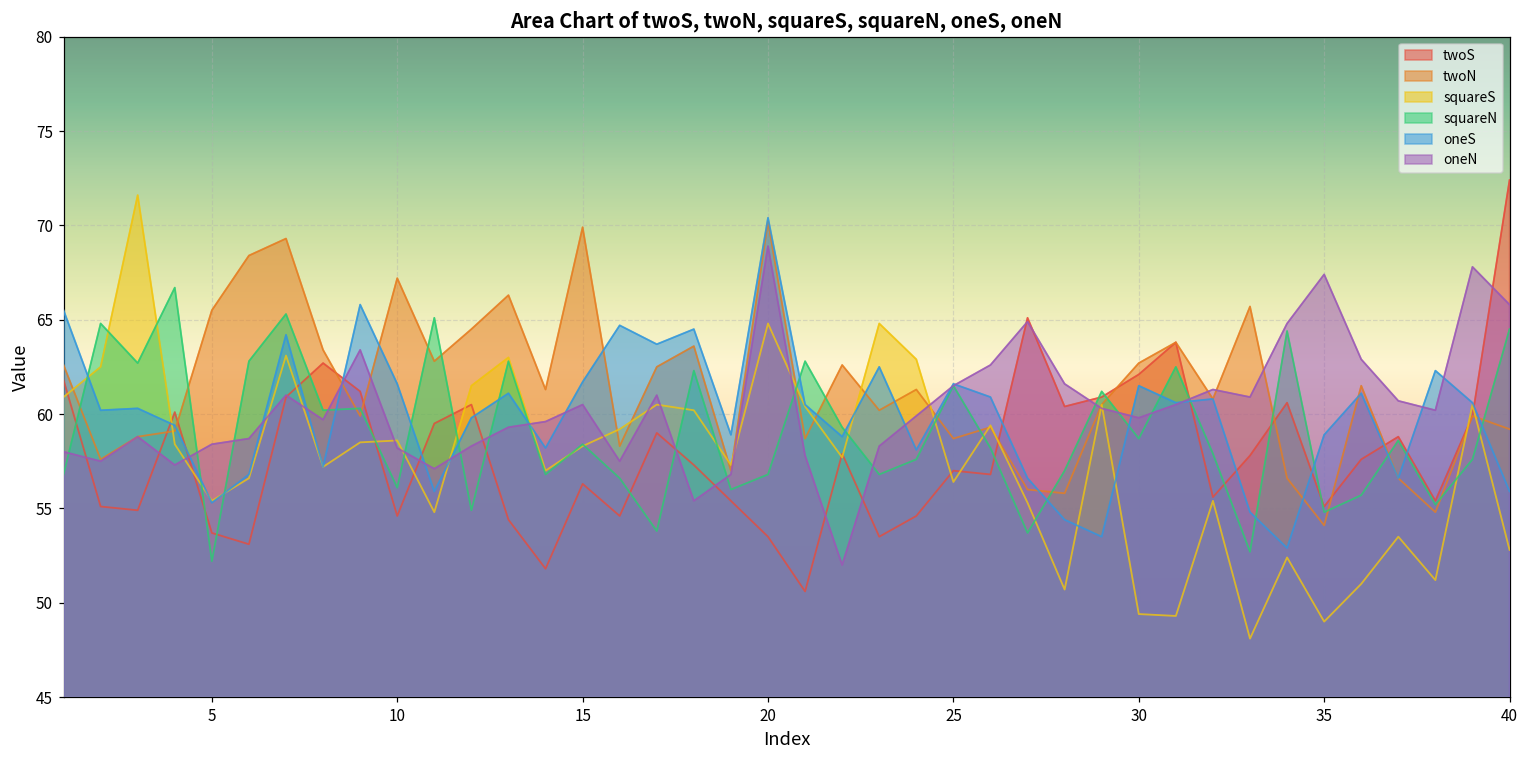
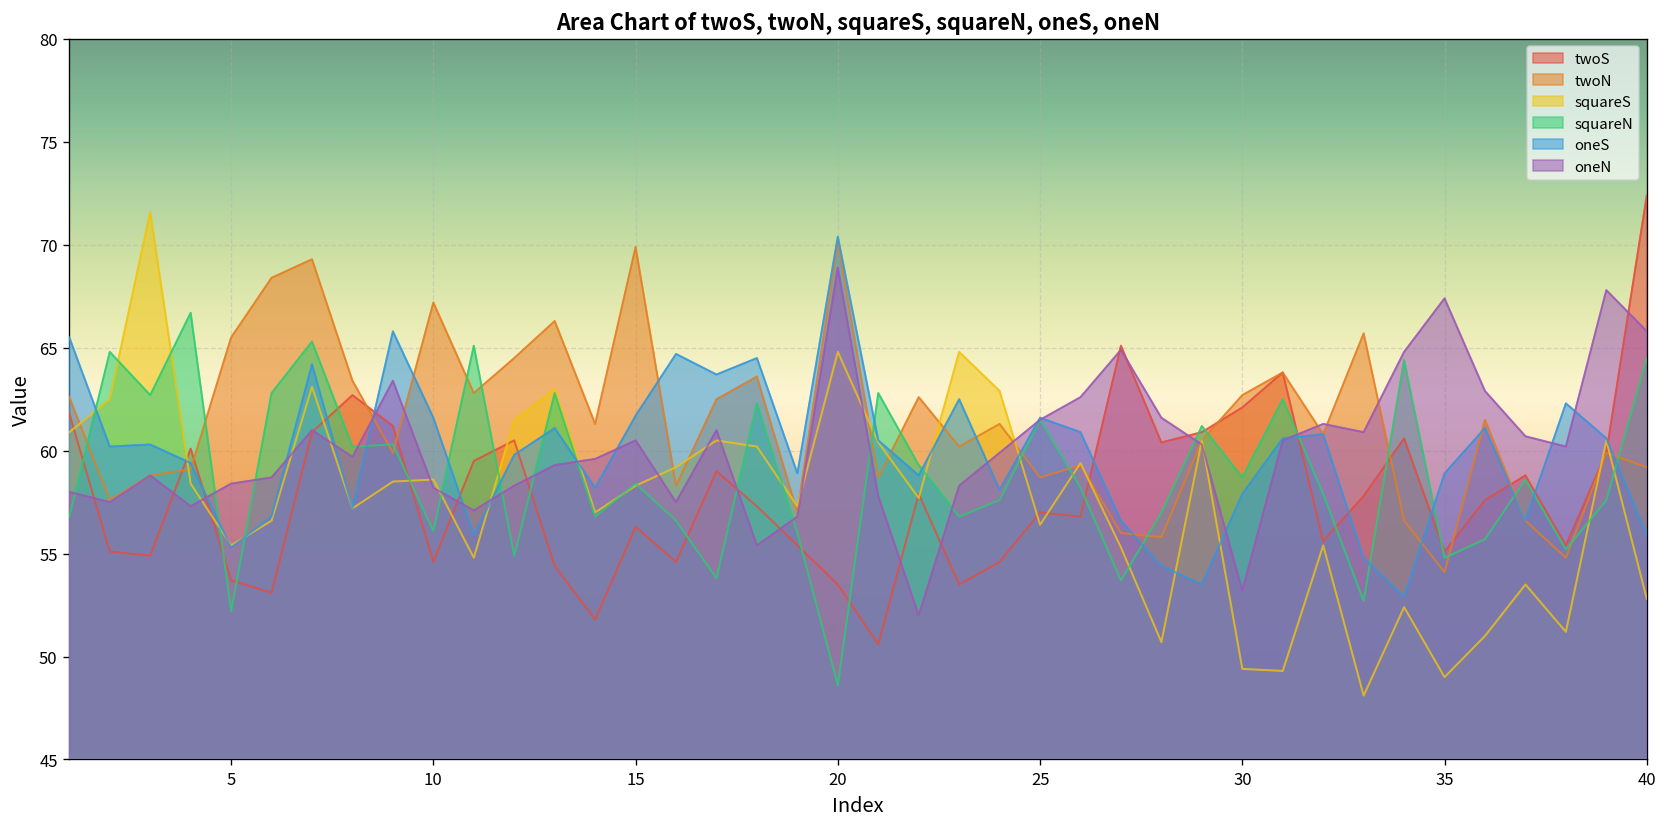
  {
    "squareN": {
      "5": 52.2,
      "10": 56.1,
-     "20": 56.8,
+     "20": 48.6,
      "30": 58.7,
      "35": 54.8,
      "40": 64.5
    },
    "oneS": {
      "10": 61.6,
      "15": 61.7,
      "20": 70.4,
-     "30": 61.5,
+     "30": 57.9,
      "35": 58.9,
      "40": 55.9
    },
    "oneN": {
      "5": 58.4,
      "10": 58.2,
      "15": 60.5,
      "20": 68.9,
-     "30": 59.8,
+     "30": 53.2,
      "35": 67.4,
      "40": 65.8
    }
  }
